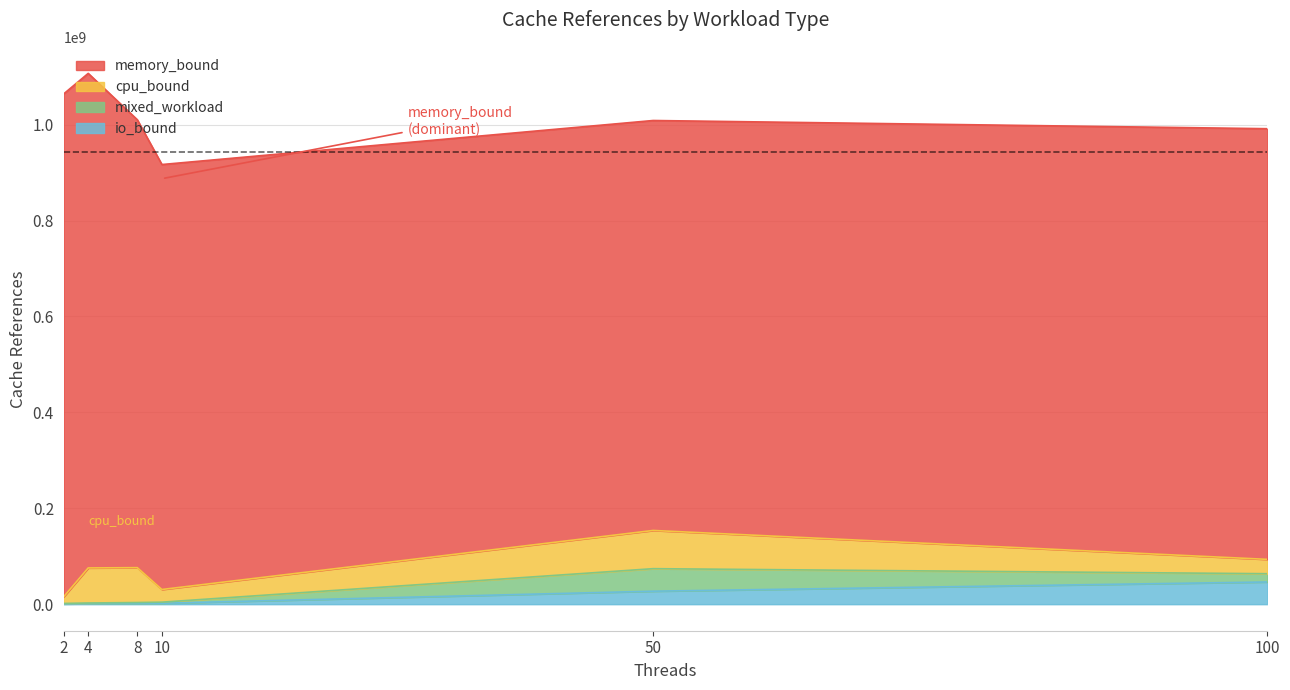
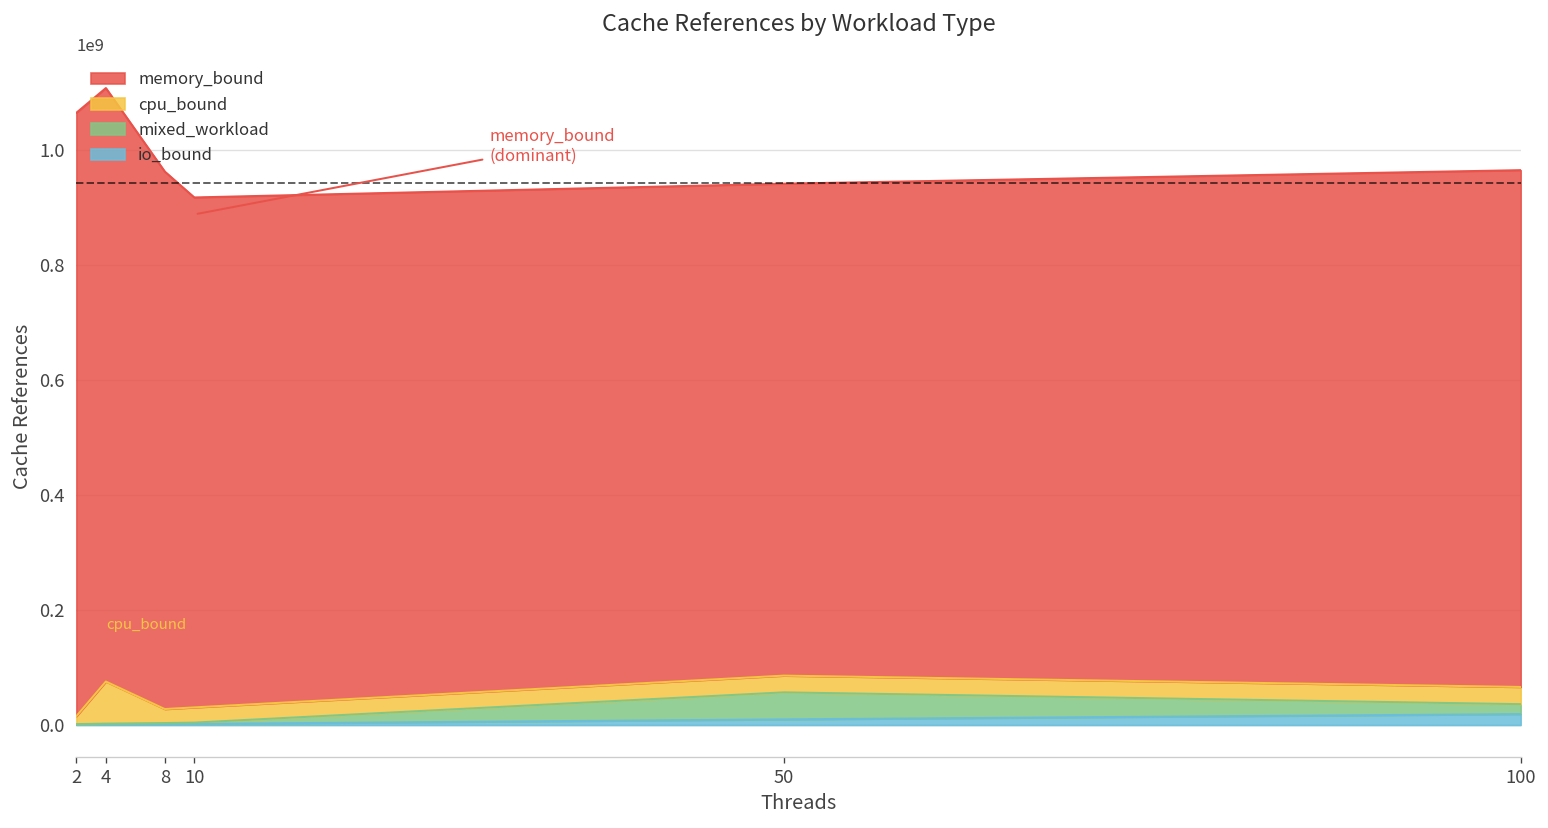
  {
    "io_bound": {
-     "50": 30000000,
-     "100": 50000000
+     "50": 10000000,
+     "100": 20000000
    },
    "mixed_workload": {
      "50": 50000000,
      "100": 20000000
    },
    "cpu_bound": {
      "2": 10000000,
      "4": 70000000,
-     "8": 70000000,
+     "8": 20000000,
      "10": 30000000,
-     "50": 80000000,
+     "50": 30000000,
      "100": 30000000
    },
    "memory_bound": {
      "2": 1050000000,
      "4": 1030000000,
      "8": 930000000,
      "10": 890000000,
      "50": 850000000,
      "100": 900000000
    }
  }
